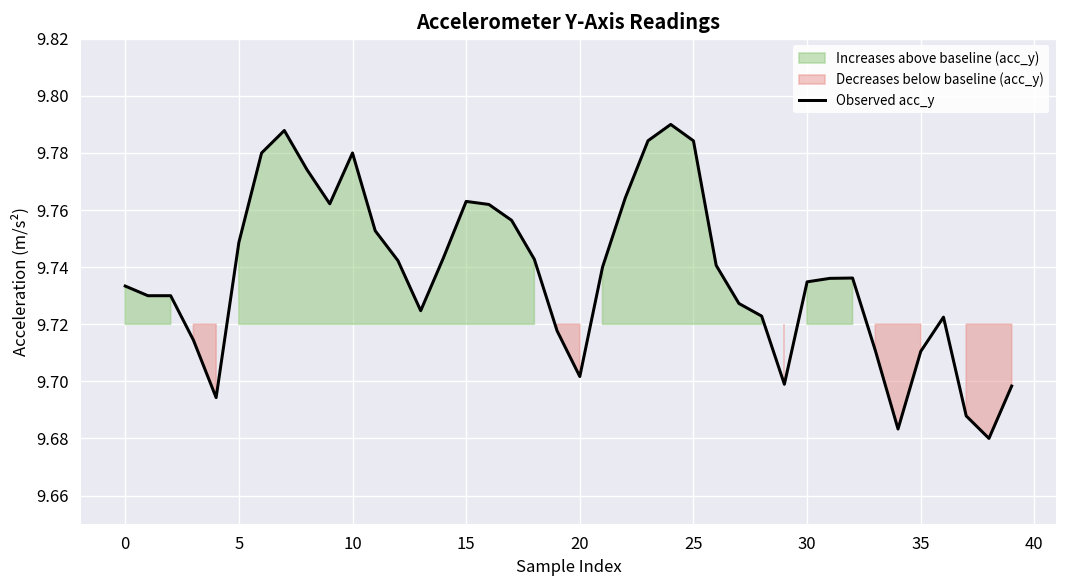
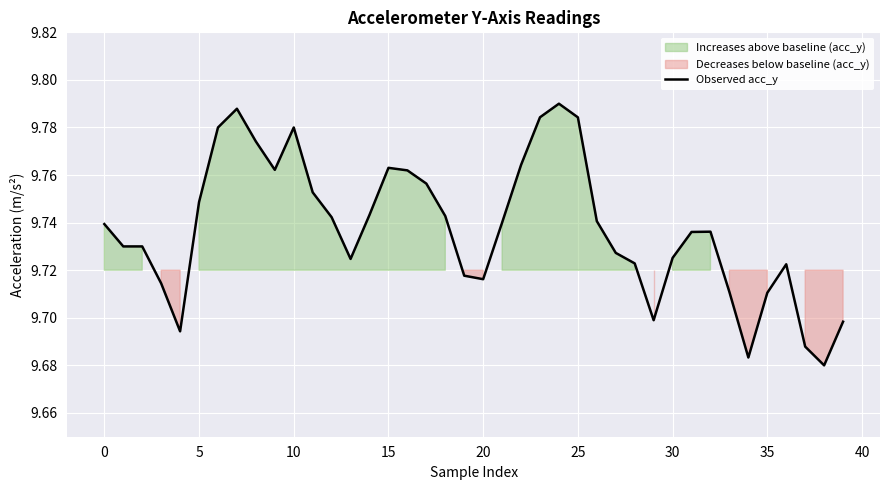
  {
-   "0": 9.733,
+   "0": 9.739,
    "5": 9.749,
    "10": 9.780,
    "15": 9.763,
-   "20": 9.702,
+   "20": 9.716,
    "25": 9.784,
-   "30": 9.735,
+   "30": 9.725,
    "35": 9.710
  }
